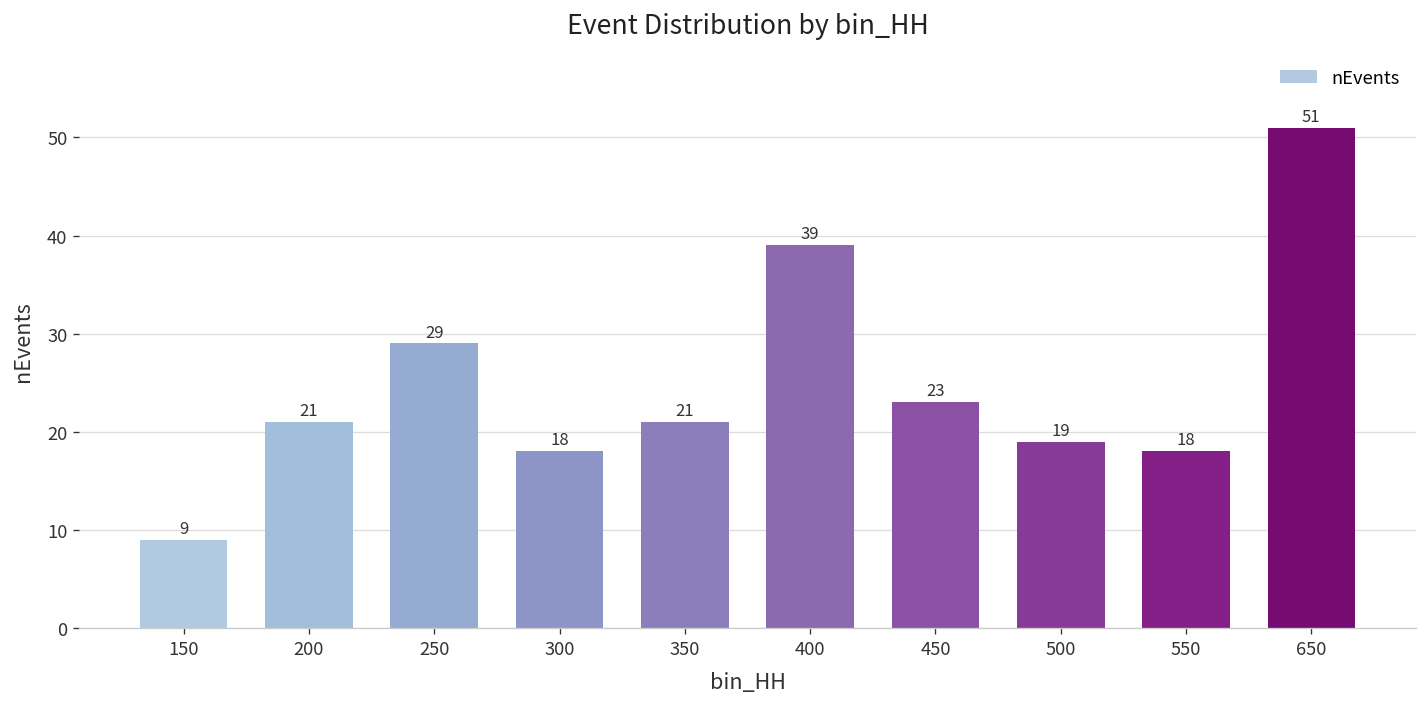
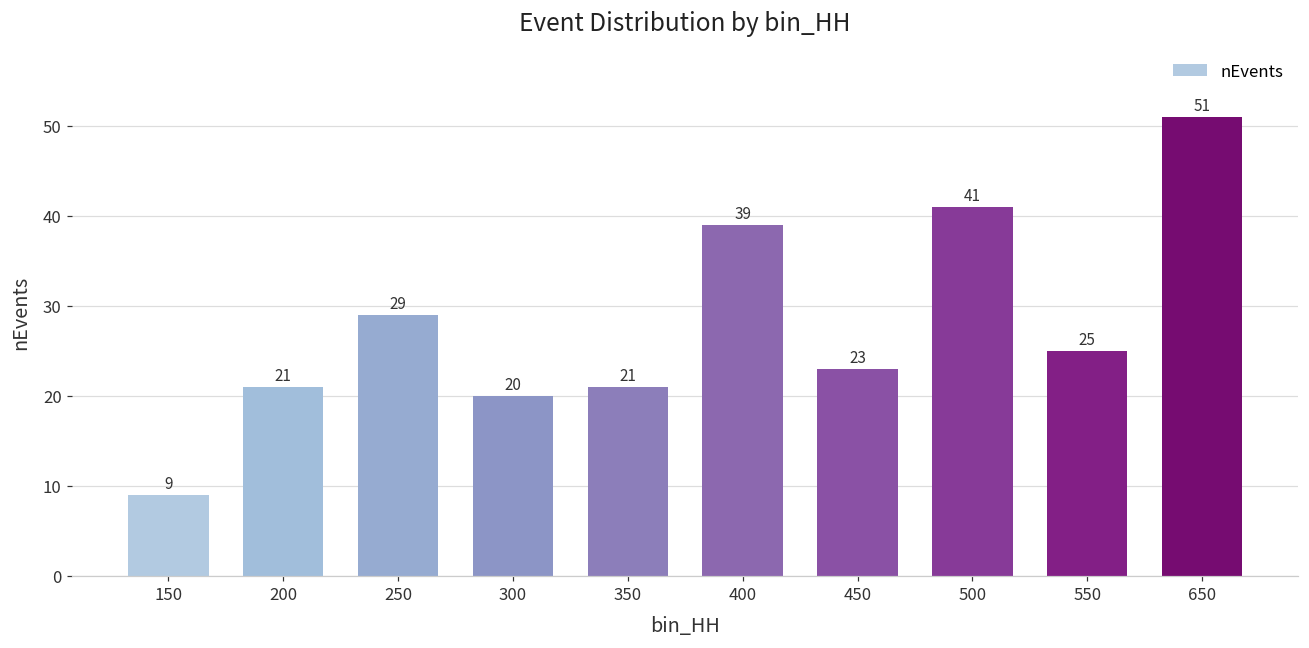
  {
    "150": 9,
    "200": 21,
    "250": 29,
-   "300": 18,
+   "300": 20,
    "350": 21,
    "400": 39,
    "450": 23,
-   "500": 19,
-   "550": 18,
+   "500": 41,
+   "550": 25,
    "650": 51
  }
